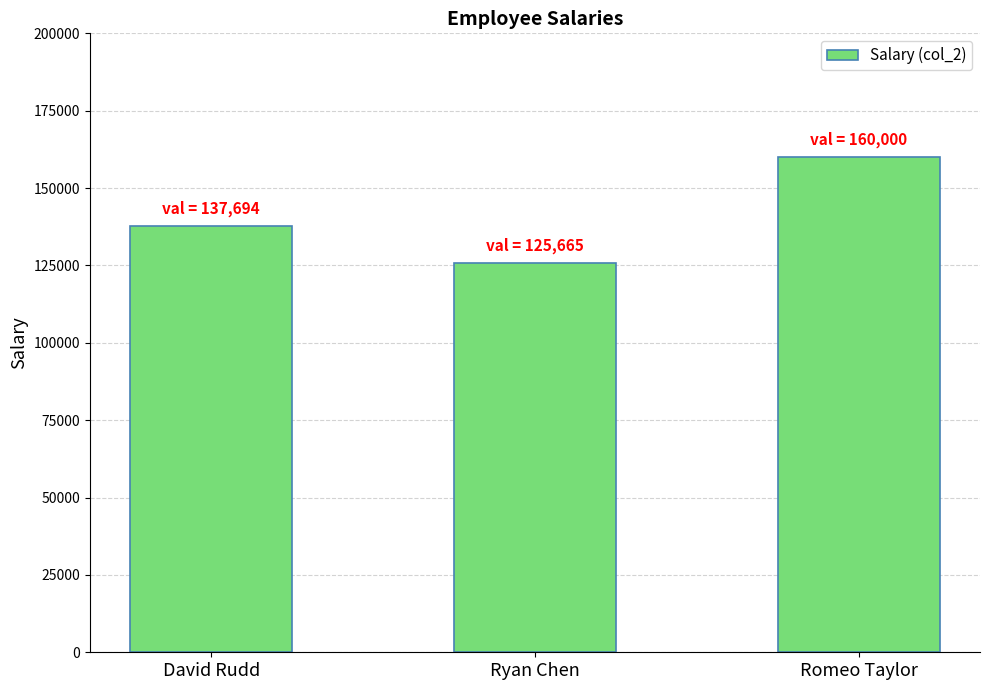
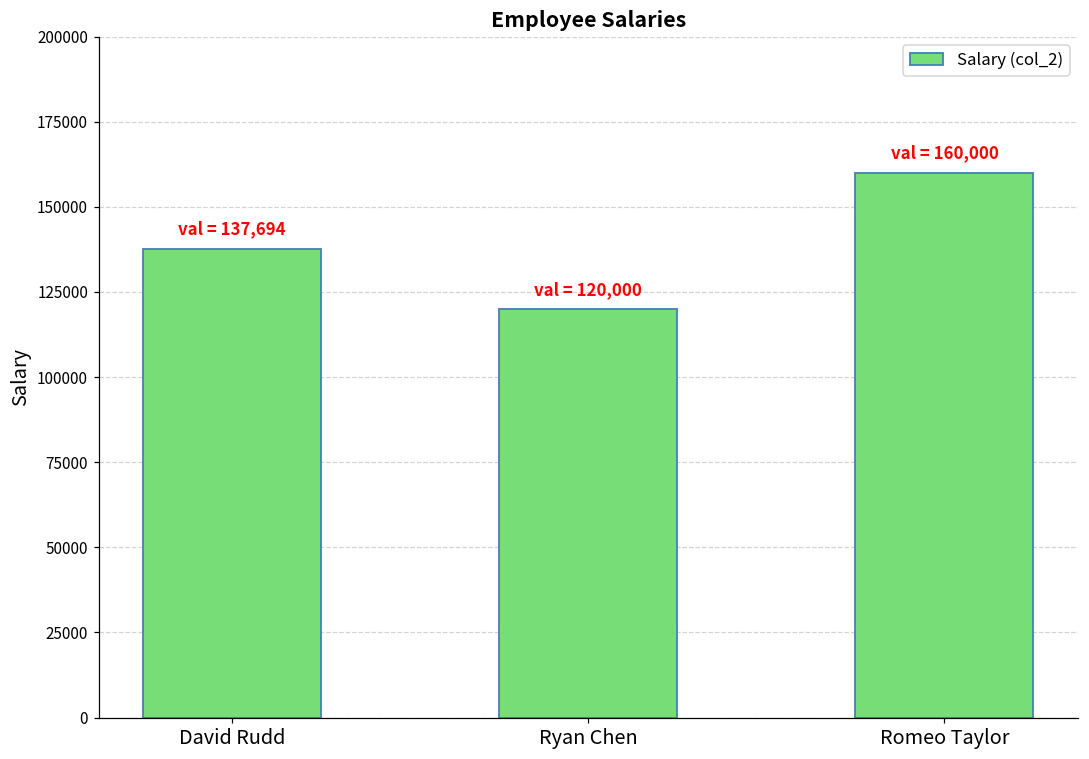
  {
    "David Rudd": "137,694",
-   "Ryan Chen": "125,665",
+   "Ryan Chen": "120,000",
    "Romeo Taylor": "160,000"
  }
